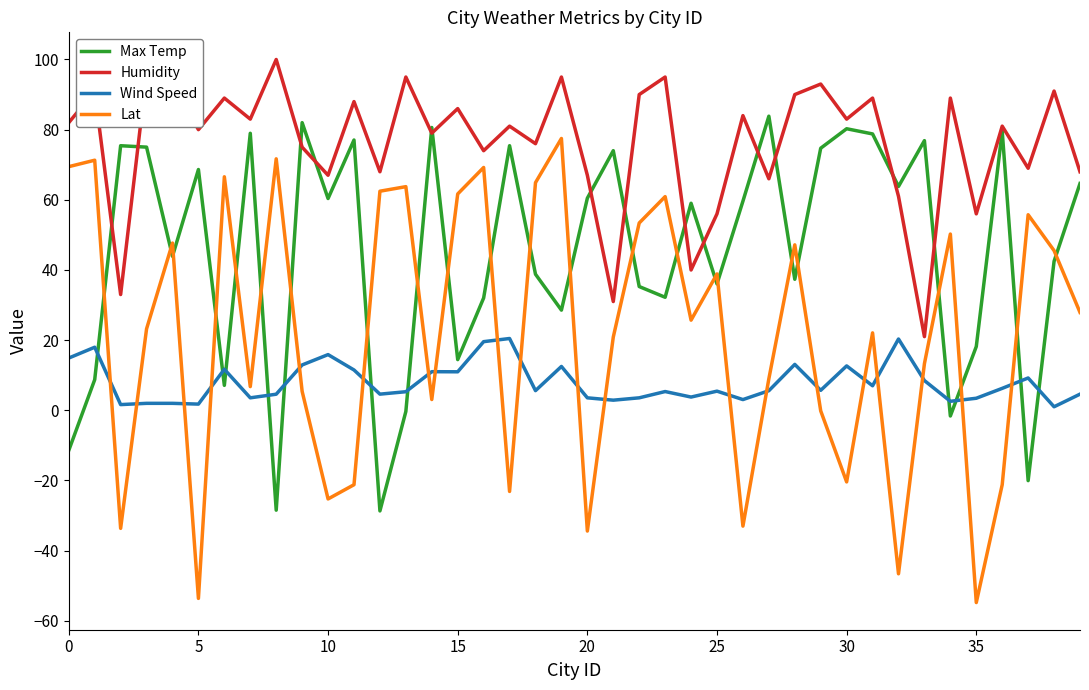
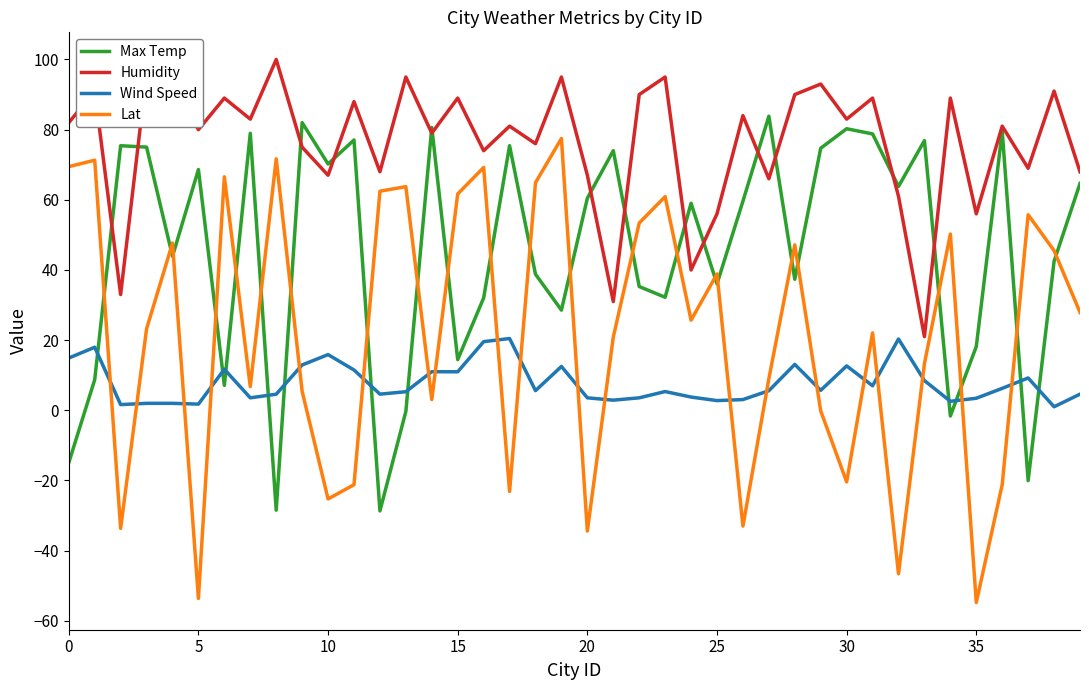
  {
    "Max Temp": {
-     "0": -11,
+     "0": -15,
      "5": 69,
-     "10": 60,
+     "10": 70,
      "15": 14,
      "20": 60,
      "25": 36,
      "30": 80,
      "35": 18
    },
    "Humidity": {
      "0": 82,
      "5": 80,
      "10": 67,
-     "15": 86,
+     "15": 89,
      "20": 67,
      "25": 56,
      "30": 83,
      "35": 56
    },
    "Wind Speed": {
      "0": 15,
      "5": 2,
      "10": 16,
      "15": 11,
      "20": 4,
-     "25": 5,
+     "25": 3,
      "30": 13,
      "35": 3
    },
    "Lat": {
      "0": 69,
      "5": -54,
      "10": -25,
      "15": 62,
      "20": -34,
      "25": 39,
      "30": -20,
      "35": -55
    }
  }
